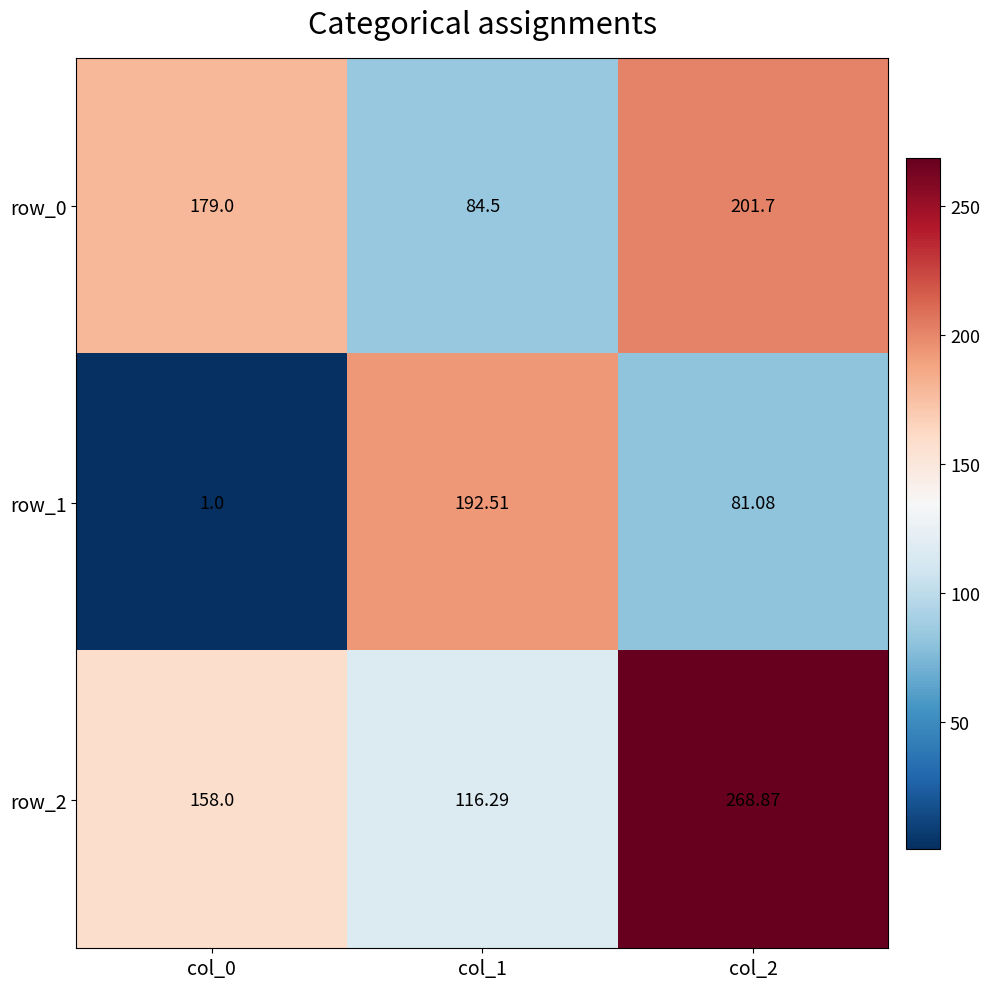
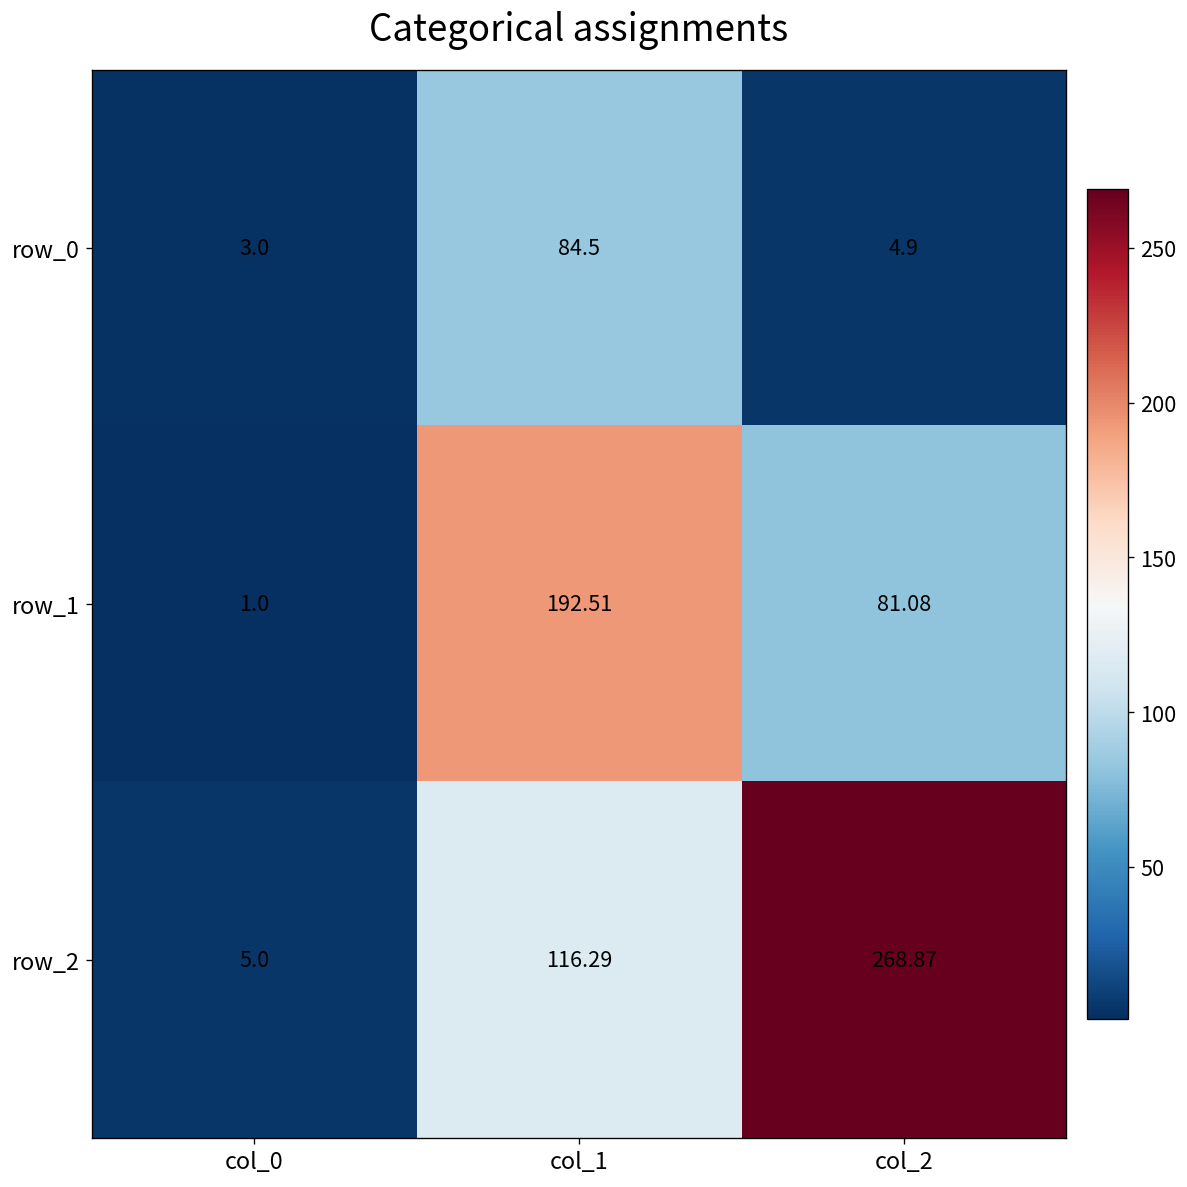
  {
    "row_0": {
-     "col_0": 179.0,
+     "col_0": 3.0,
      "col_1": 84.5,
-     "col_2": 201.7
+     "col_2": 4.9
    },
    "row_1": {
      "col_0": 1.0,
      "col_1": 192.51,
      "col_2": 81.08
    },
    "row_2": {
-     "col_0": 158.0,
+     "col_0": 5.0,
      "col_1": 116.29,
      "col_2": 268.87
    }
  }
